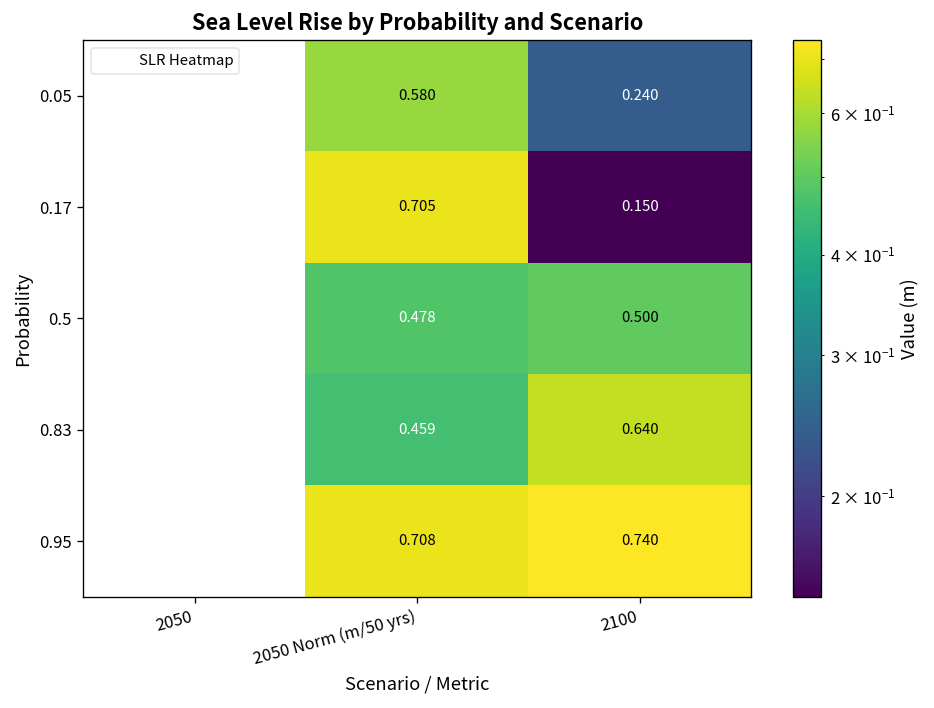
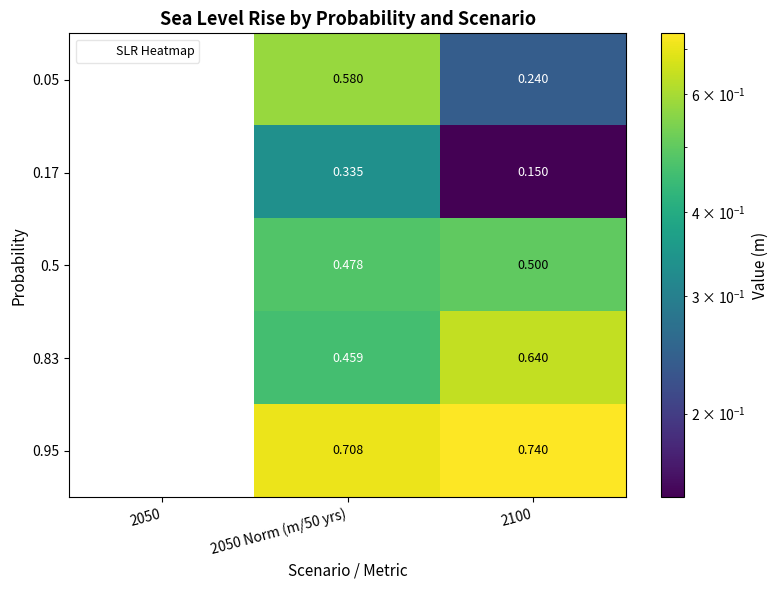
  {
    "0.05": {
      "2050 Norm (m/50 yrs)": 0.580,
      "2100": 0.240
    },
    "0.17": {
-     "2050 Norm (m/50 yrs)": 0.705,
+     "2050 Norm (m/50 yrs)": 0.335,
      "2100": 0.150
    },
    "0.5": {
      "2050 Norm (m/50 yrs)": 0.478,
      "2100": 0.500
    },
    "0.83": {
      "2050 Norm (m/50 yrs)": 0.459,
      "2100": 0.640
    },
    "0.95": {
      "2050 Norm (m/50 yrs)": 0.708,
      "2100": 0.740
    }
  }
